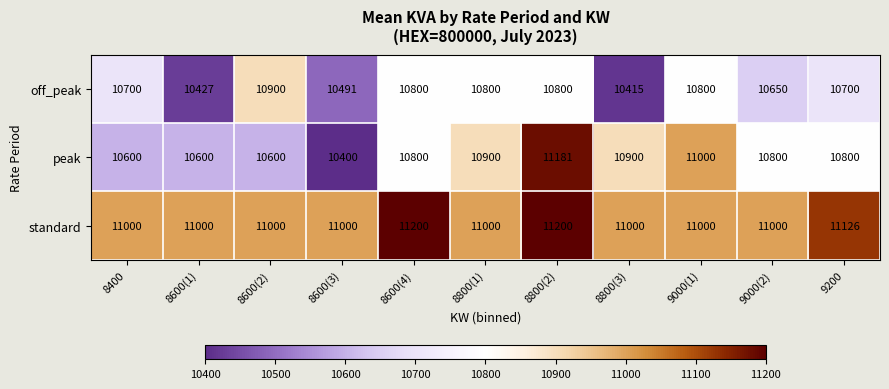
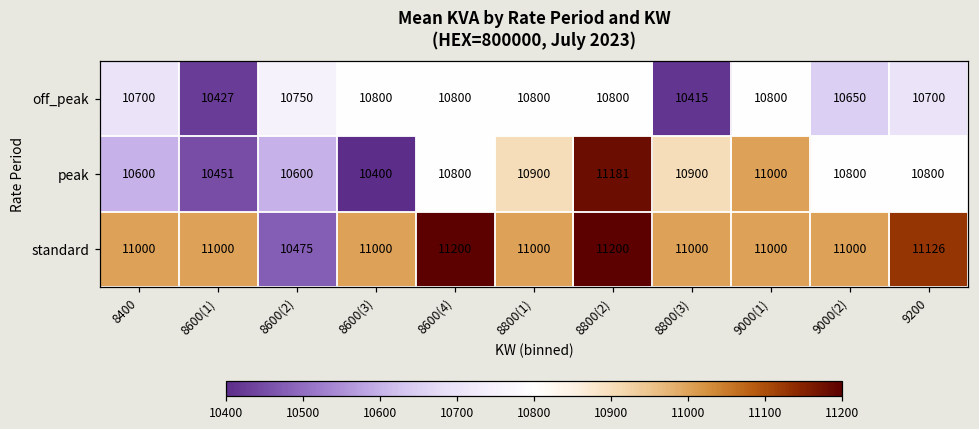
  {
    "off_peak": {
      "8400": 10700,
      "8600(1)": 10427,
-     "8600(2)": 10900,
-     "8600(3)": 10491,
+     "8600(2)": 10750,
+     "8600(3)": 10800,
      "8600(4)": 10800,
      "8800(1)": 10800,
      "8800(2)": 10800,
      "8800(3)": 10415,
      "9000(1)": 10800,
      "9000(2)": 10650,
      "9200": 10700
    },
    "peak": {
      "8400": 10600,
-     "8600(1)": 10600,
+     "8600(1)": 10451,
      "8600(2)": 10600,
      "8600(3)": 10400,
      "8600(4)": 10800,
      "8800(1)": 10900,
      "8800(2)": 11181,
      "8800(3)": 10900,
      "9000(1)": 11000,
      "9000(2)": 10800,
      "9200": 10800
    },
    "standard": {
      "8400": 11000,
      "8600(1)": 11000,
-     "8600(2)": 11000,
+     "8600(2)": 10475,
      "8600(3)": 11000,
      "8600(4)": 11200,
      "8800(1)": 11000,
      "8800(2)": 11200,
      "8800(3)": 11000,
      "9000(1)": 11000,
      "9000(2)": 11000,
      "9200": 11126
    }
  }
